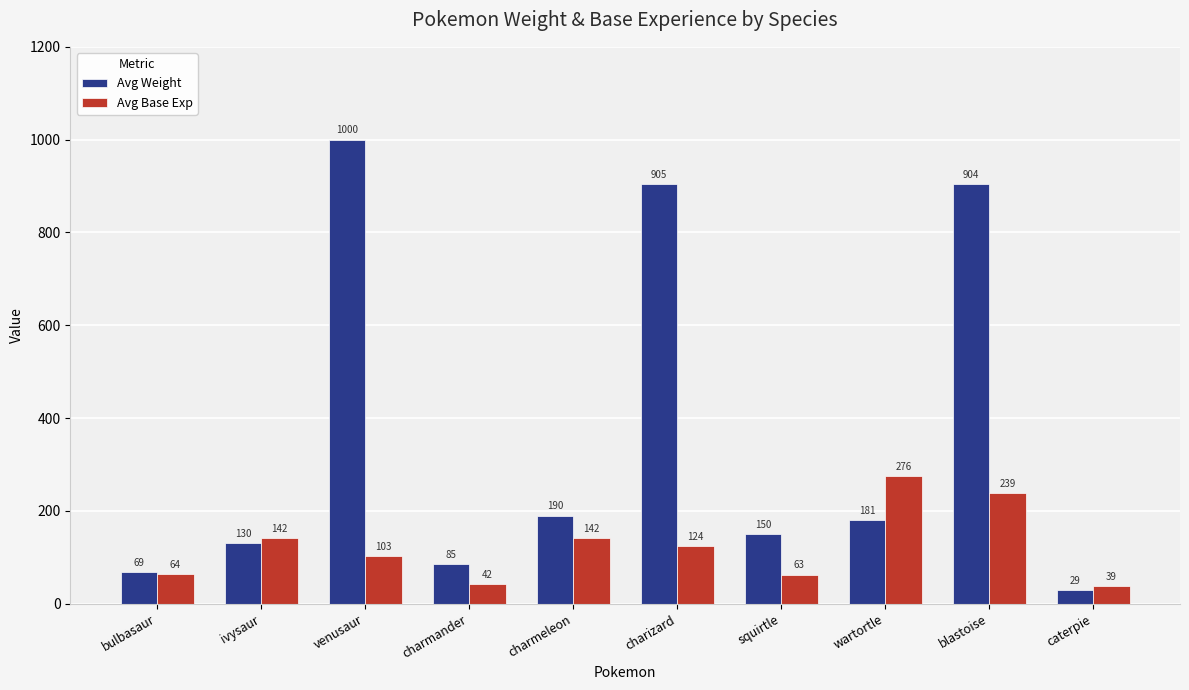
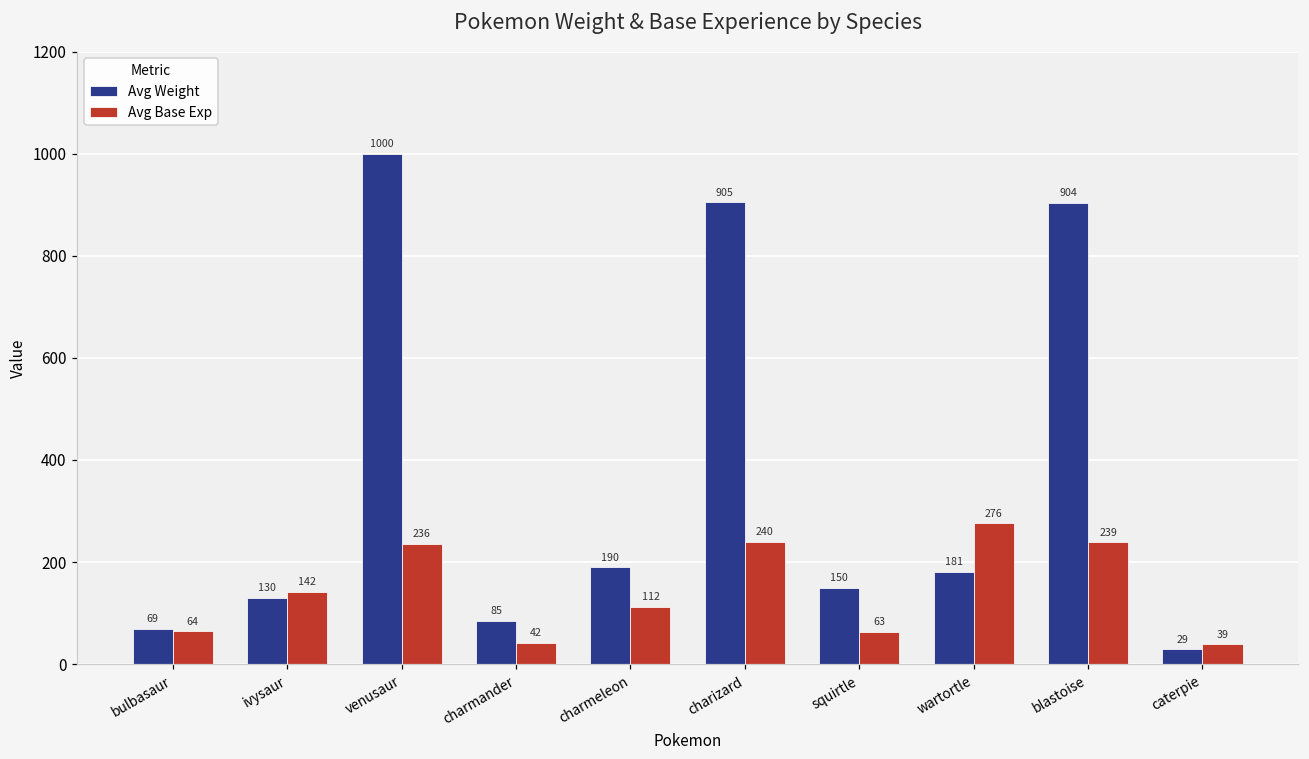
  {
    "Avg Weight": {
      "bulbasaur": 69,
      "ivysaur": 130,
      "venusaur": 1000,
      "charmander": 85,
      "charmeleon": 190,
      "charizard": 905,
      "squirtle": 150,
      "wartortle": 181,
      "blastoise": 904,
      "caterpie": 29
    },
    "Avg Base Exp": {
      "bulbasaur": 64,
      "ivysaur": 142,
-     "venusaur": 103,
+     "venusaur": 236,
      "charmander": 42,
-     "charmeleon": 142,
-     "charizard": 124,
+     "charmeleon": 112,
+     "charizard": 240,
      "squirtle": 63,
      "wartortle": 276,
      "blastoise": 239,
      "caterpie": 39
    }
  }
